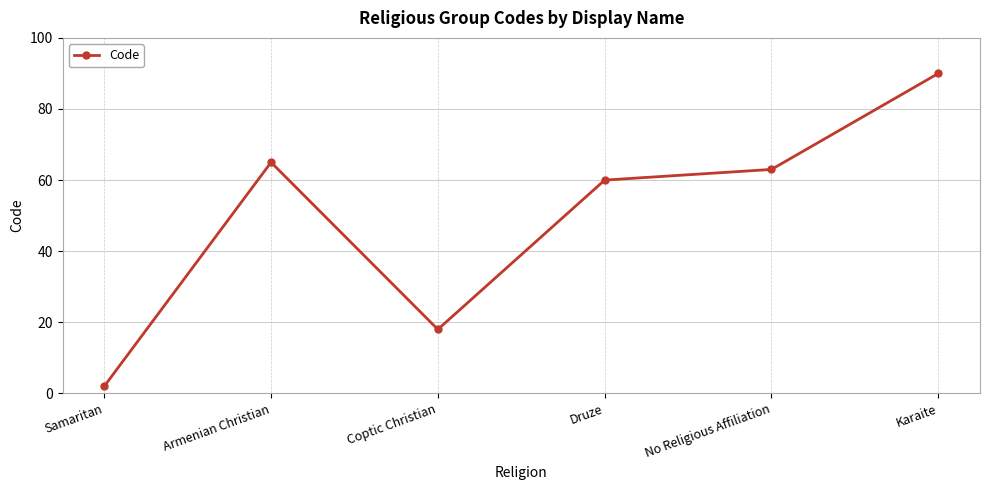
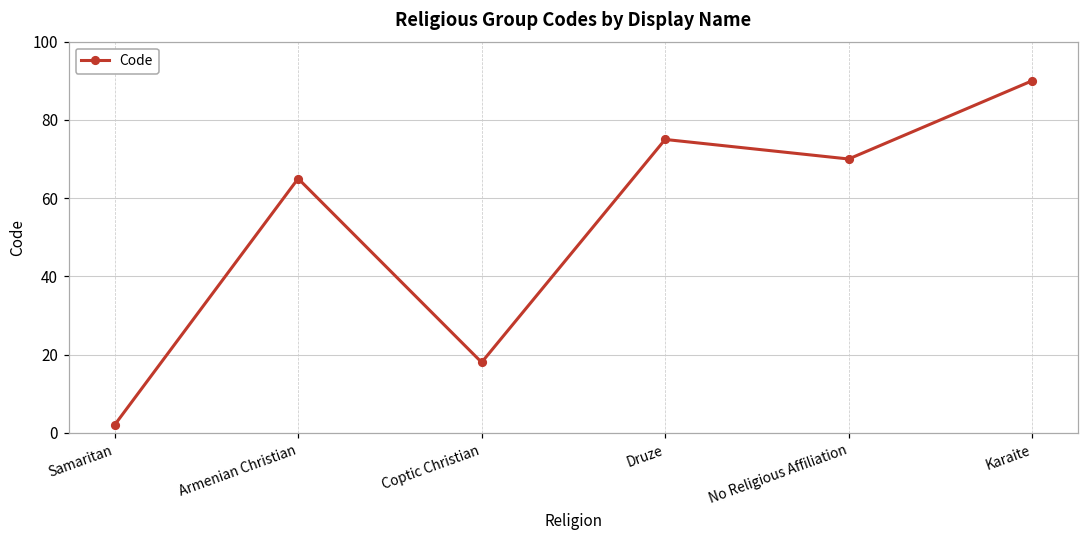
  {
    "Samaritan": 2,
    "Armenian Christian": 65,
    "Coptic Christian": 18,
-   "Druze": 60,
-   "No Religious Affiliation": 63,
+   "Druze": 75,
+   "No Religious Affiliation": 70,
    "Karaite": 90
  }
